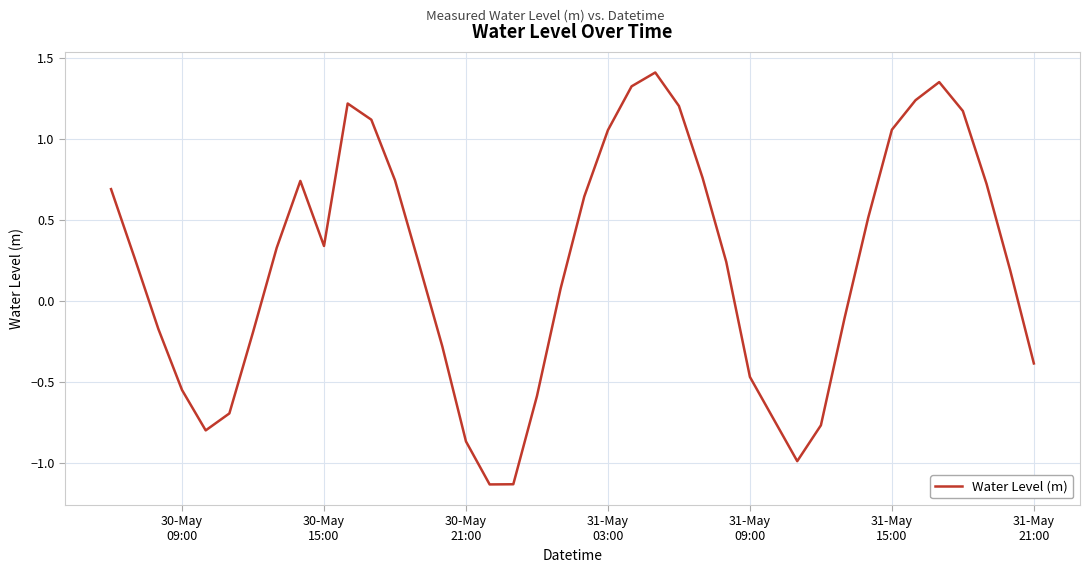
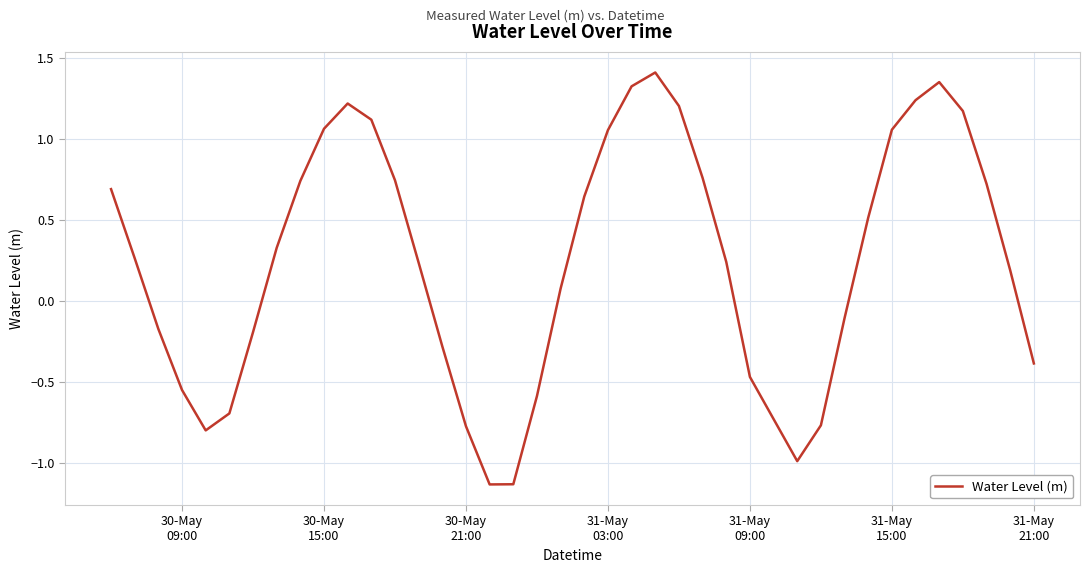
  {
    "30-May 09:00": -0.55,
-   "30-May 15:00": 0.34,
-   "30-May 21:00": -0.87,
+   "30-May 15:00": 1.06,
+   "30-May 21:00": -0.77,
    "31-May 03:00": 1.06,
    "31-May 09:00": -0.47,
    "31-May 15:00": 1.06,
    "31-May 21:00": -0.38
  }
